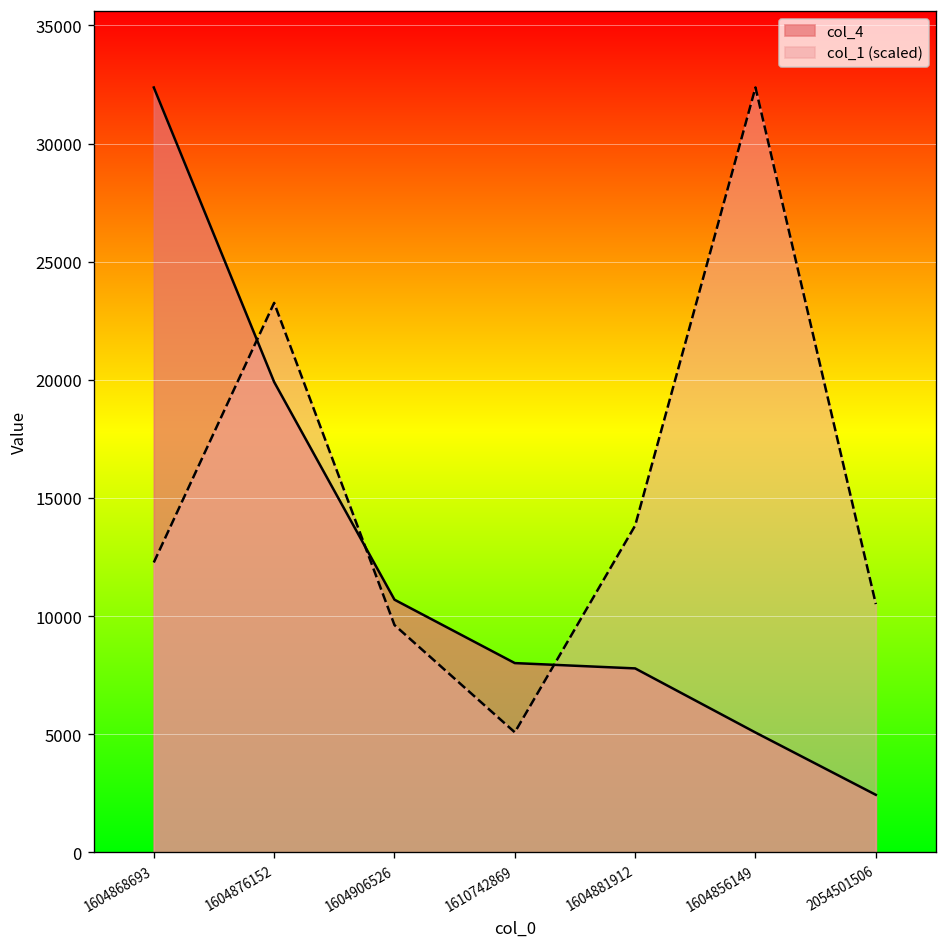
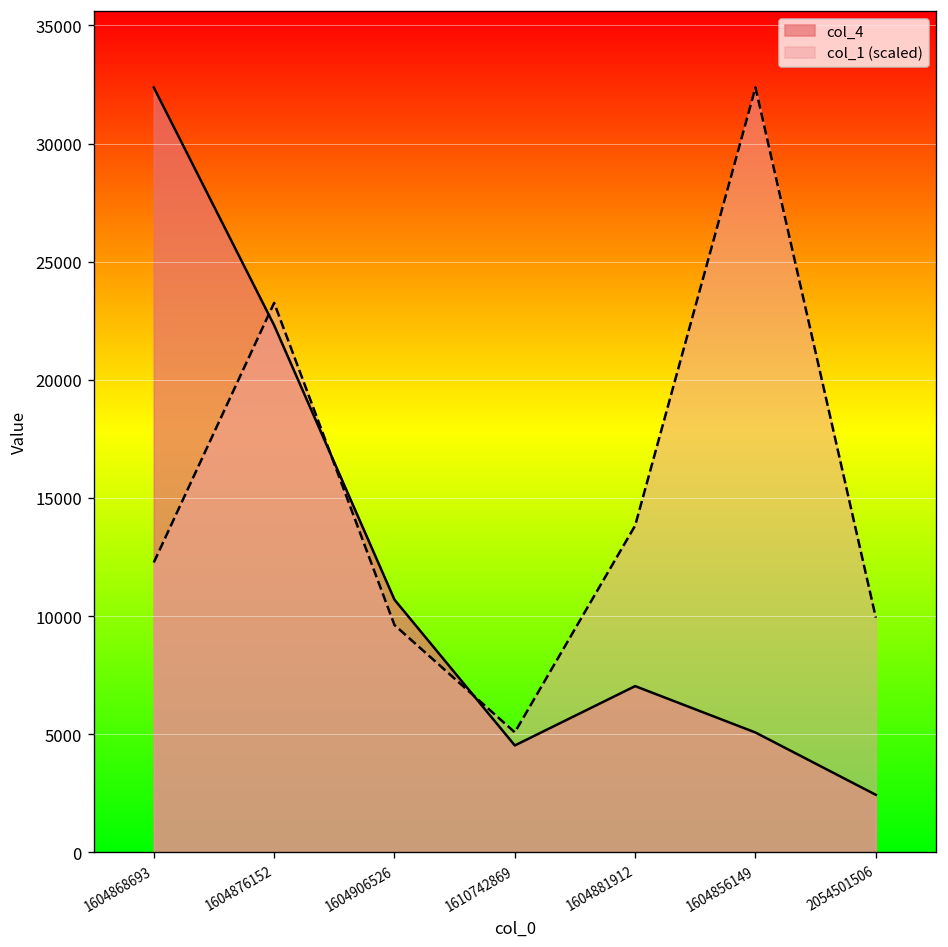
  {
    "col_4": {
      "1604868693": 32400,
-     "1604876152": 19900,
+     "1604876152": 22300,
      "1604906526": 10700,
-     "1610742869": 8000,
-     "1604881912": 7800,
+     "1610742869": 4500,
+     "1604881912": 7000,
      "1604856149": 5100,
      "2054501506": 2400
    },
    "col_1 (scaled)": {
      "1604868693": 12300,
      "1604876152": 23300,
      "1604906526": 9600,
      "1610742869": 5100,
      "1604881912": 13800,
      "1604856149": 32400,
-     "2054501506": 10500
+     "2054501506": 9900
    }
  }
